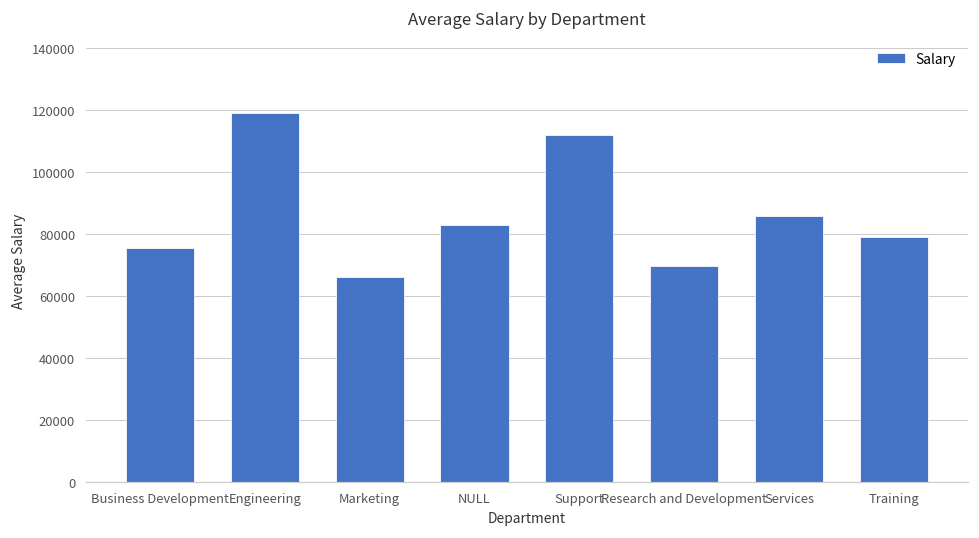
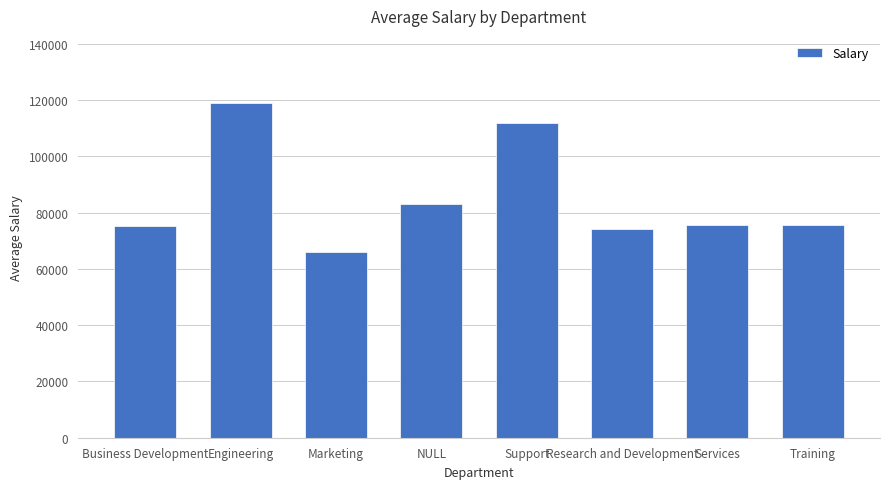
  {
    "Business Development": 75000,
    "Engineering": 119000,
    "Marketing": 66000,
    "NULL": 83000,
    "Support": 112000,
-   "Research and Development": 69000,
-   "Services": 86000,
-   "Training": 79000
+   "Research and Development": 74000,
+   "Services": 76000,
+   "Training": 76000
  }
